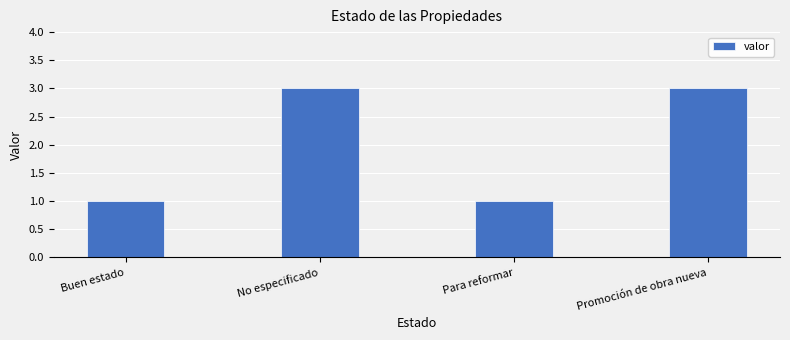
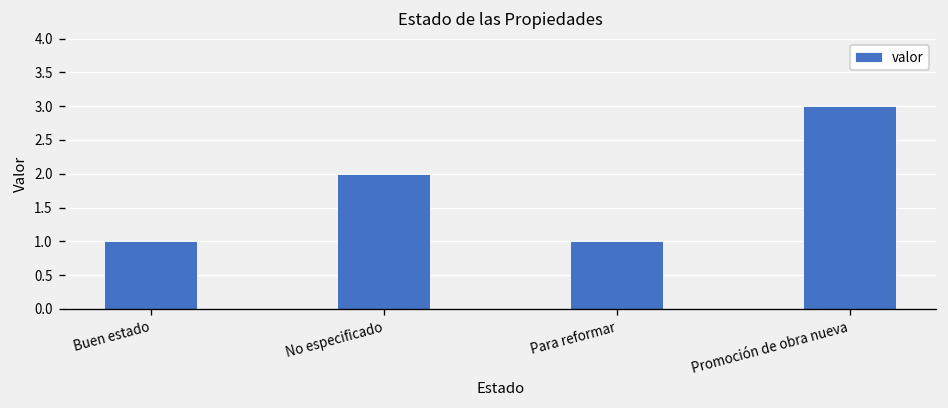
  {
    "Buen estado": 1,
-   "No especificado": 3,
+   "No especificado": 2,
    "Para reformar": 1,
    "Promoción de obra nueva": 3
  }
